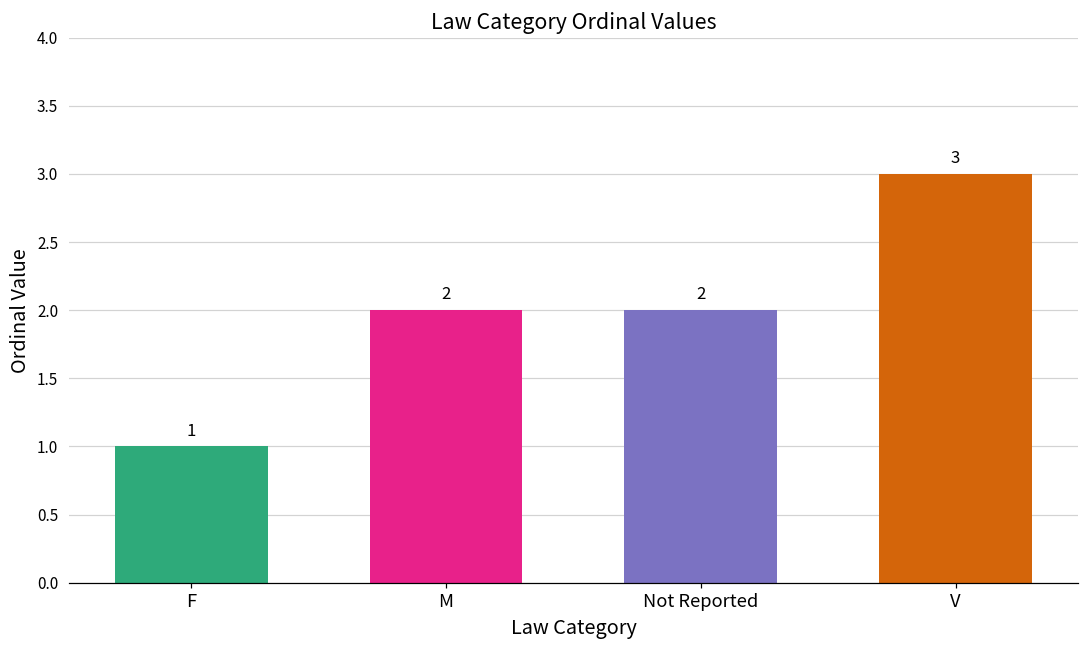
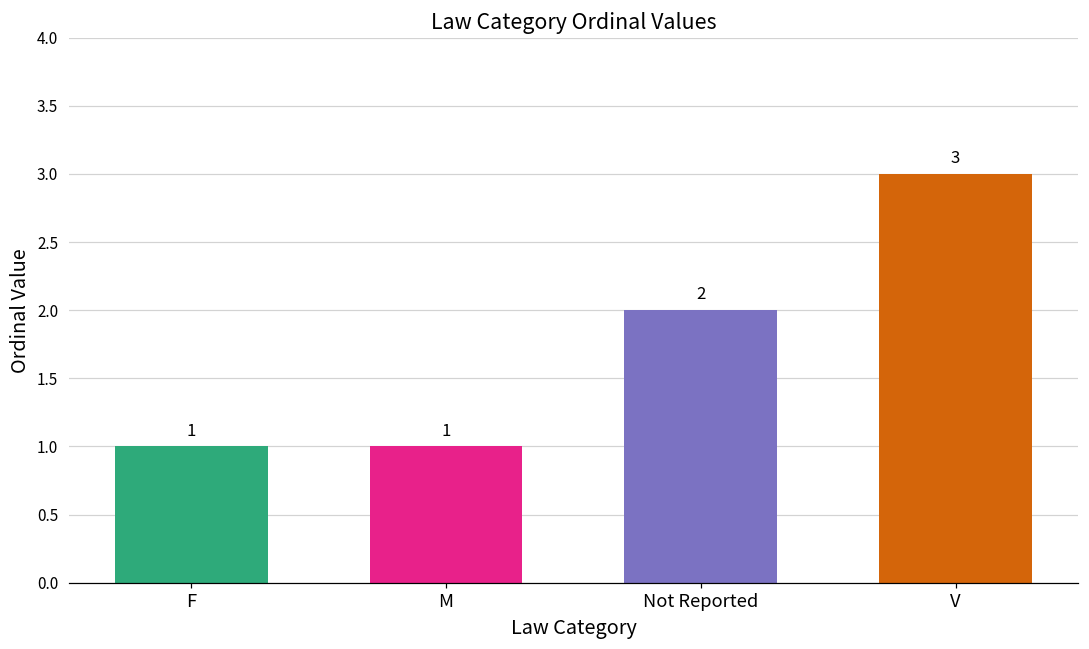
  {
    "F": 1,
-   "M": 2,
+   "M": 1,
    "Not Reported": 2,
    "V": 3
  }
